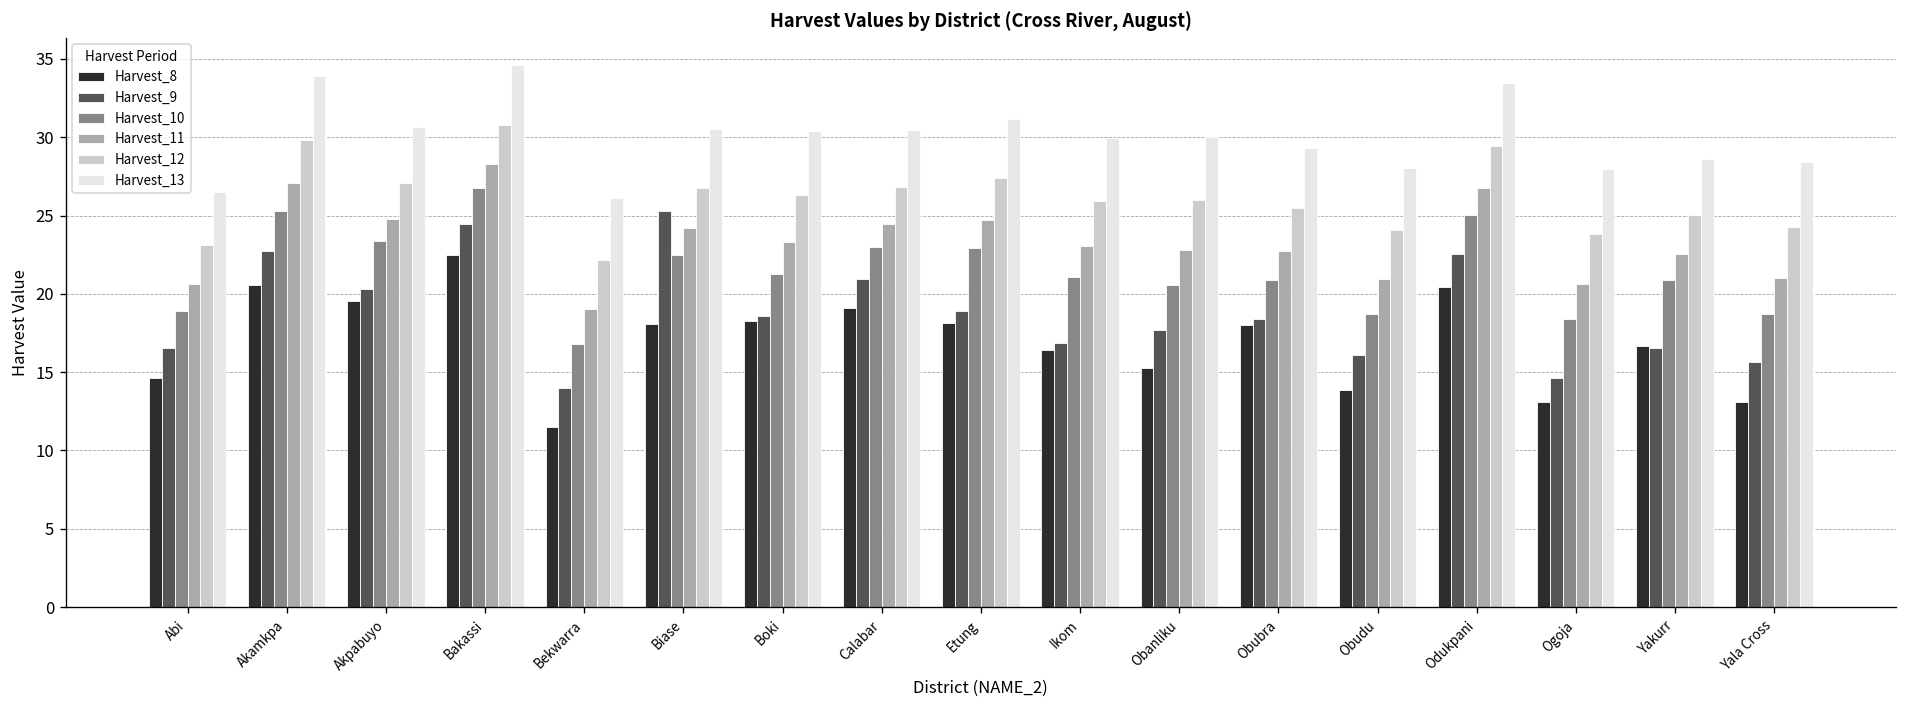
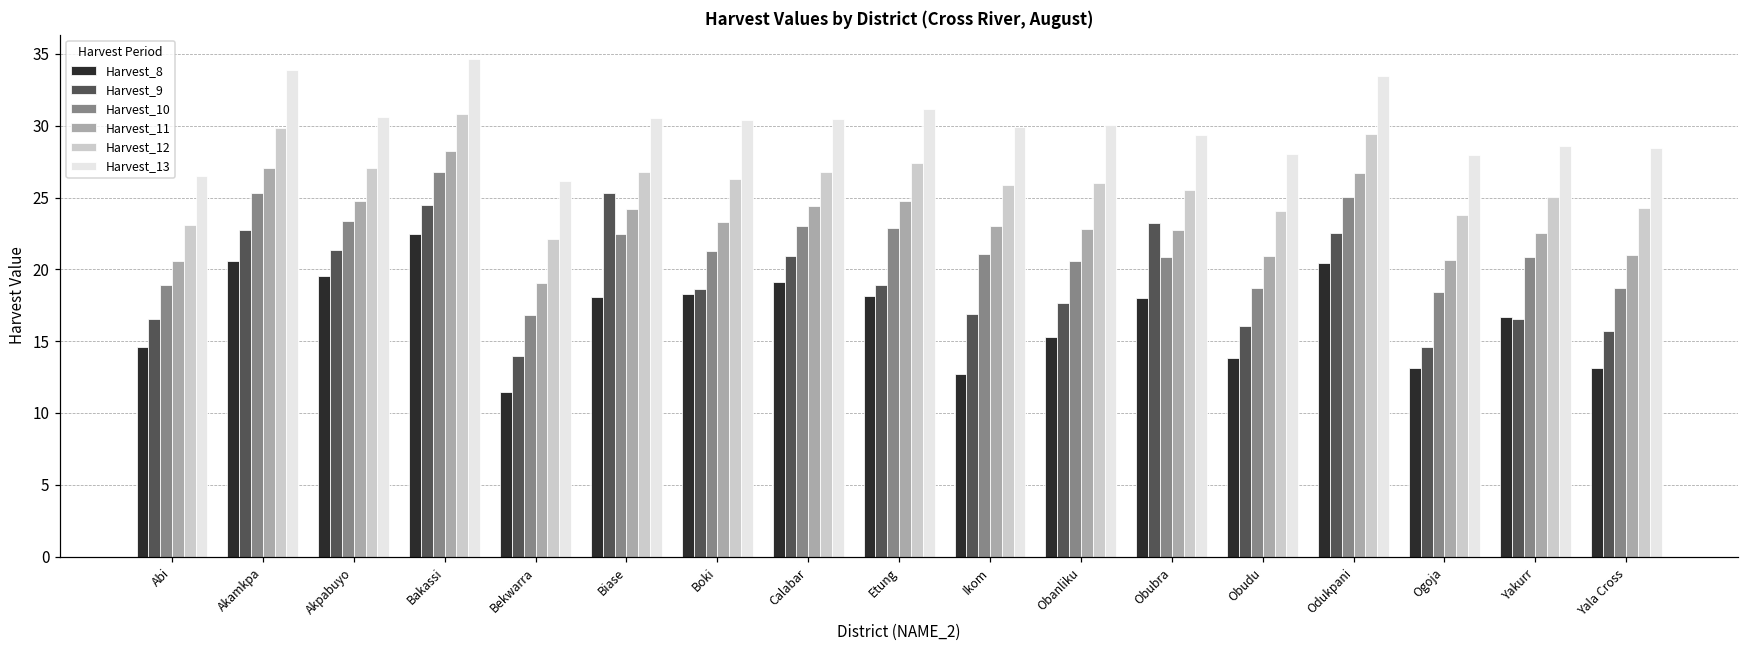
  {
    "Harvest_8": {
      "Abi": 14.6,
      "Akamkpa": 20.6,
      "Akpabuyo": 19.6,
      "Bakassi": 22.5,
      "Bekwarra": 11.5,
      "Biase": 18.1,
      "Boki": 18.3,
      "Calabar": 19.1,
      "Etung": 18.2,
-     "Ikom": 16.4,
+     "Ikom": 12.7,
      "Obanliku": 15.3,
      "Obubra": 18.0,
      "Obudu": 13.8,
      "Odukpani": 20.5,
      "Ogoja": 13.1,
      "Yakurr": 16.7,
      "Yala Cross": 13.1
    },
    "Harvest_9": {
      "Abi": 16.6,
      "Akamkpa": 22.7,
-     "Akpabuyo": 20.3,
+     "Akpabuyo": 21.3,
      "Bakassi": 24.5,
      "Bekwarra": 14.0,
      "Biase": 25.3,
      "Boki": 18.6,
      "Calabar": 20.9,
      "Etung": 18.9,
      "Ikom": 16.9,
      "Obanliku": 17.7,
-     "Obubra": 18.4,
+     "Obubra": 23.2,
      "Obudu": 16.1,
      "Odukpani": 22.5,
      "Ogoja": 14.6,
      "Yakurr": 16.6,
      "Yala Cross": 15.7
    }
  }
